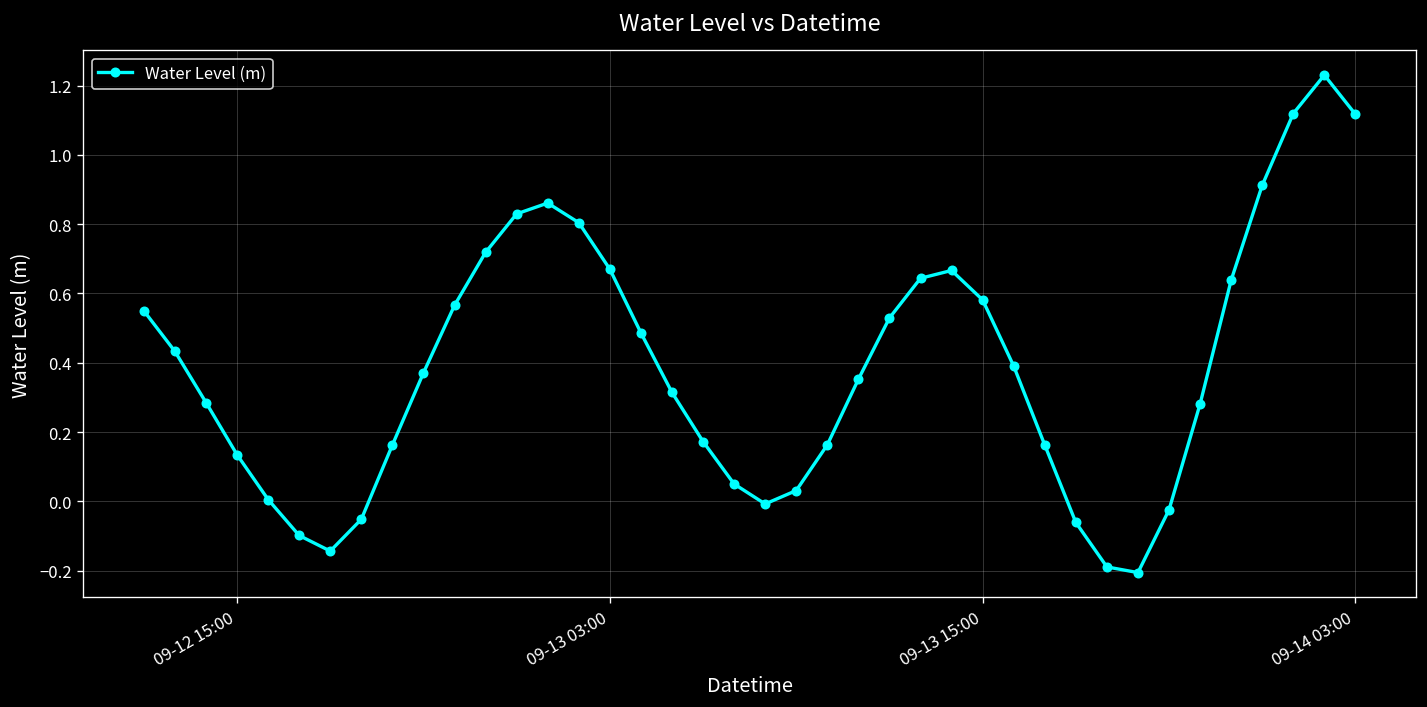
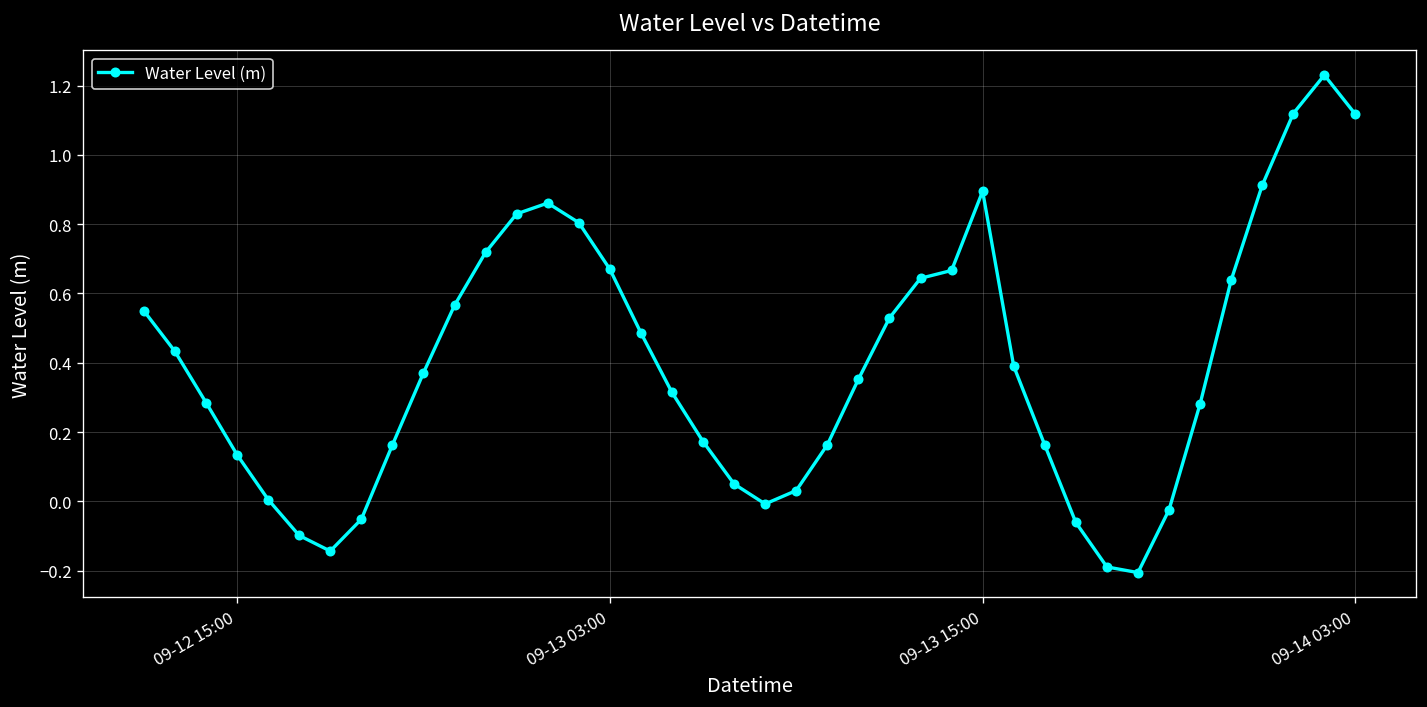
  {
    "09-12 15:00": 0.13,
    "09-13 03:00": 0.67,
-   "09-13 15:00": 0.58,
+   "09-13 15:00": 0.90,
    "09-14 03:00": 1.12
  }
